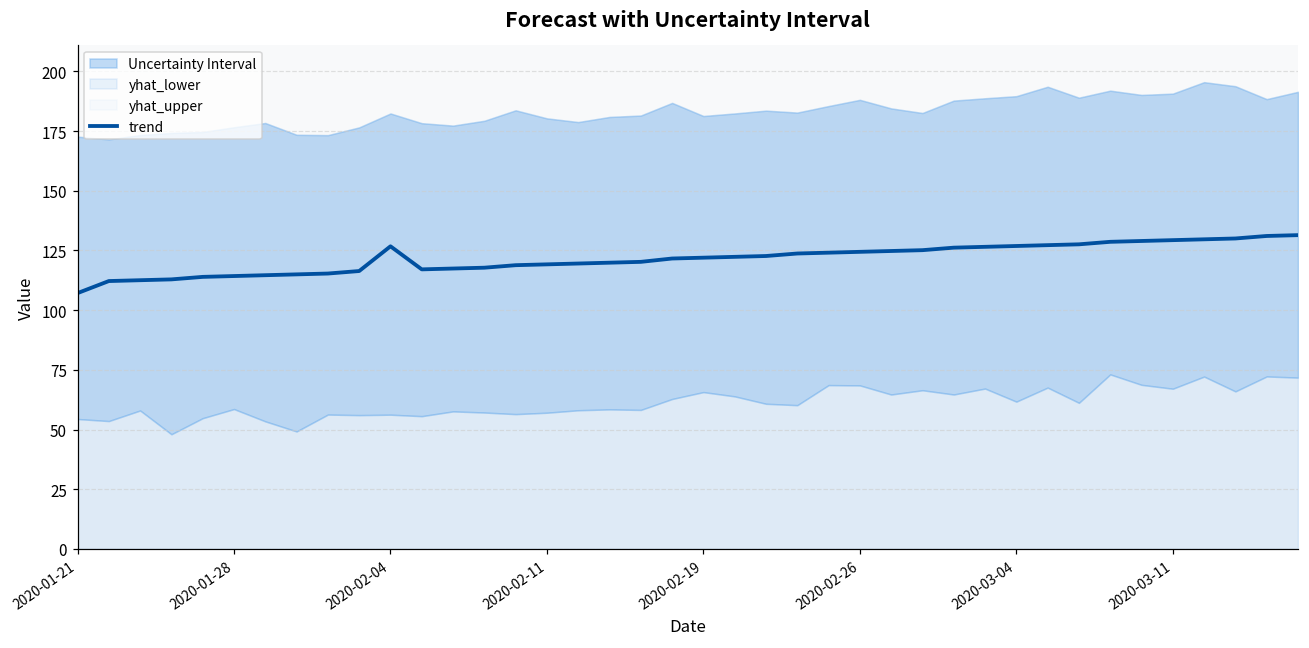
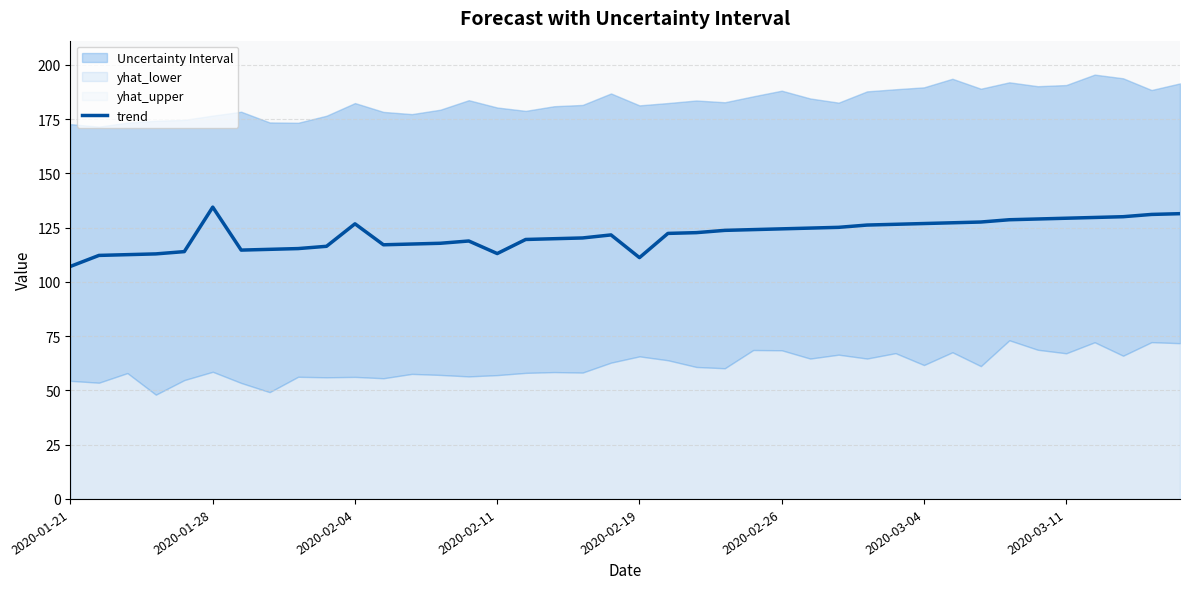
  {
    "trend": {
      "2020-01-21": 107,
-     "2020-01-28": 114,
+     "2020-01-28": 134,
      "2020-02-04": 127,
-     "2020-02-11": 119,
-     "2020-02-19": 122,
+     "2020-02-11": 113,
+     "2020-02-19": 111,
      "2020-02-26": 124,
      "2020-03-04": 127,
      "2020-03-11": 129
    }
  }
